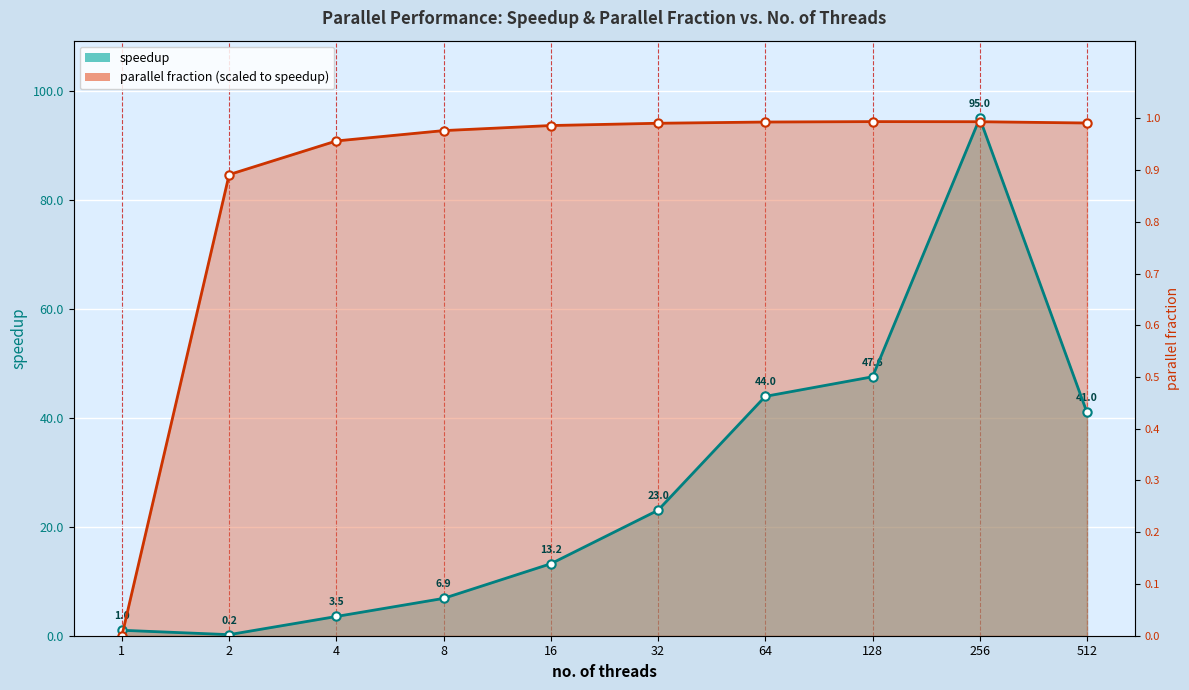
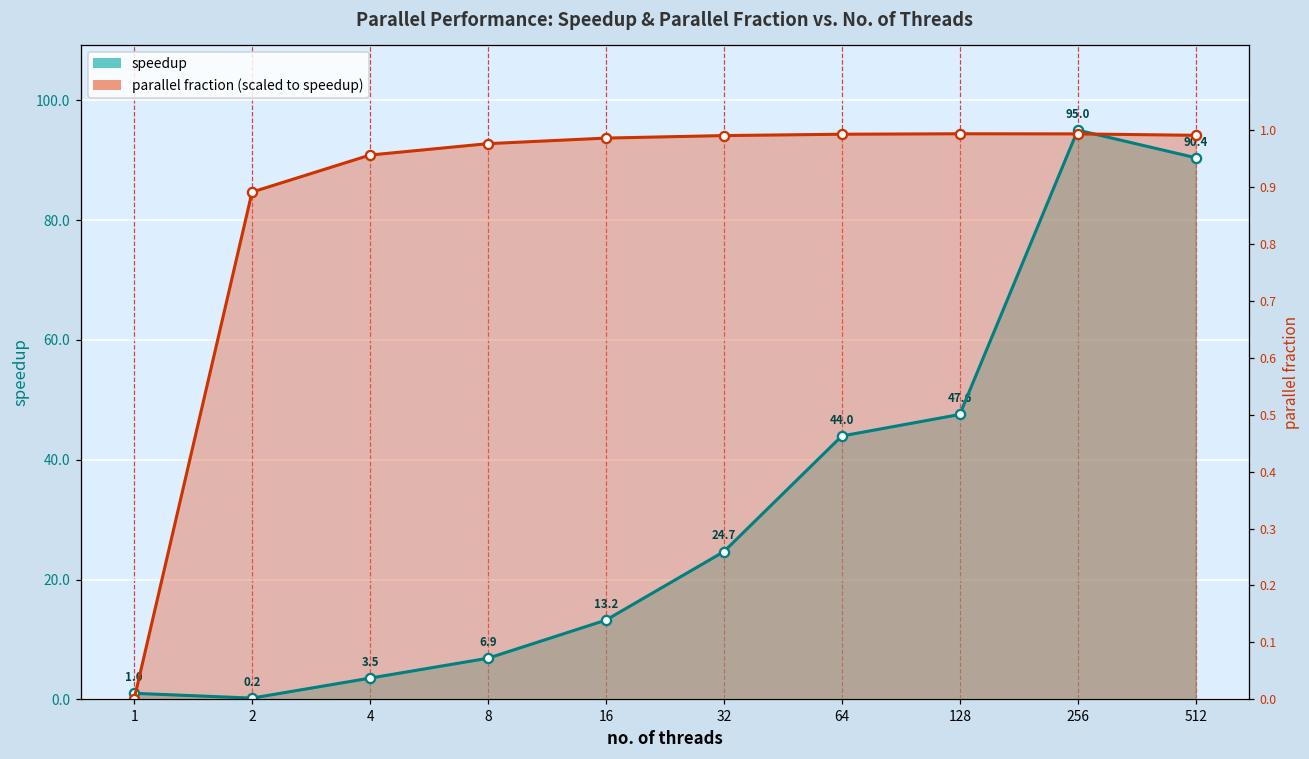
  {
    "speedup": {
      "1": 1.0,
      "2": 0.2,
      "4": 3.5,
      "8": 6.9,
      "16": 13.2,
-     "32": 23.0,
+     "32": 24.7,
      "64": 44.0,
      "128": 47.6,
      "256": 95.0,
-     "512": 41.0
+     "512": 90.4
    }
  }
